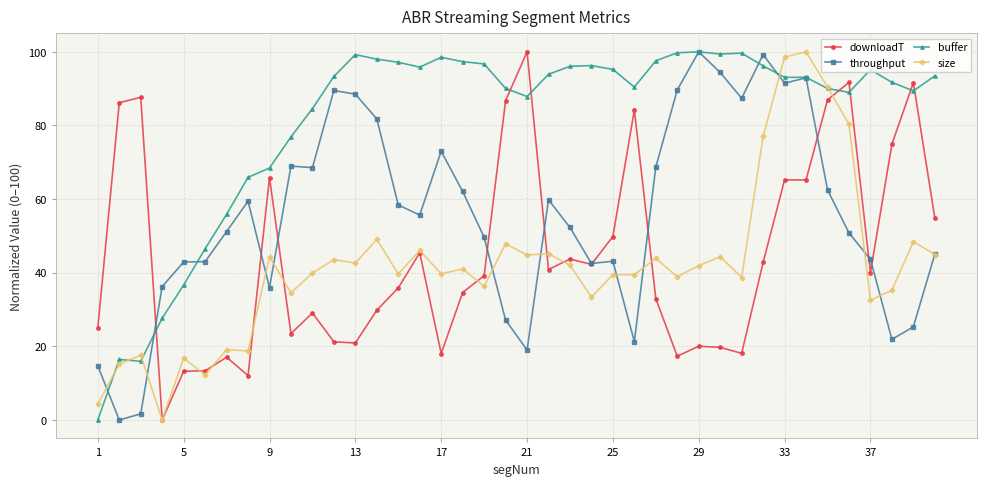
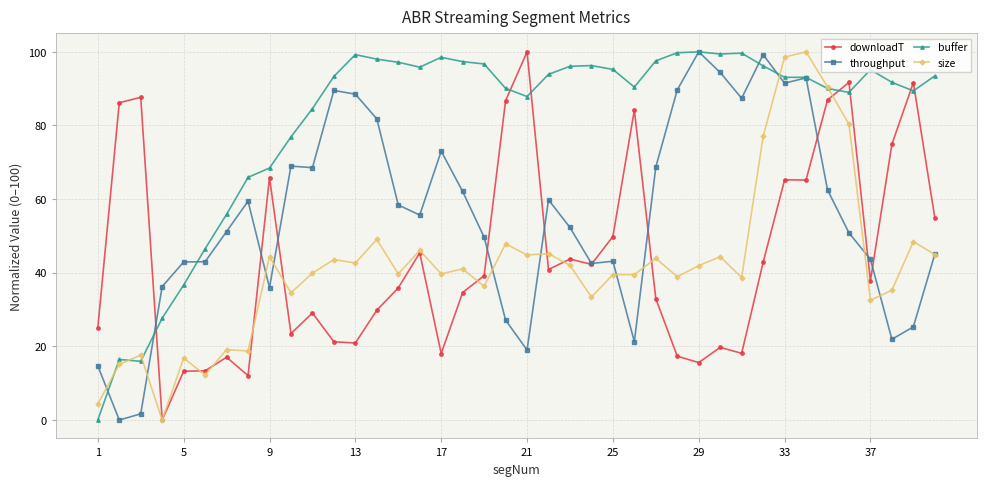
  {
    "downloadT": {
      "1": 25,
      "5": 13,
      "9": 66,
      "13": 21,
      "17": 18,
      "21": 100,
      "25": 50,
-     "29": 20,
+     "29": 16,
      "33": 65,
-     "37": 40
+     "37": 38
    },
    "size": {
      "1": 4,
      "5": 17,
      "9": 44,
      "13": 43,
      "17": 40,
      "21": 45,
      "25": 39,
      "29": 42,
      "33": 99,
      "37": 33
    }
  }
